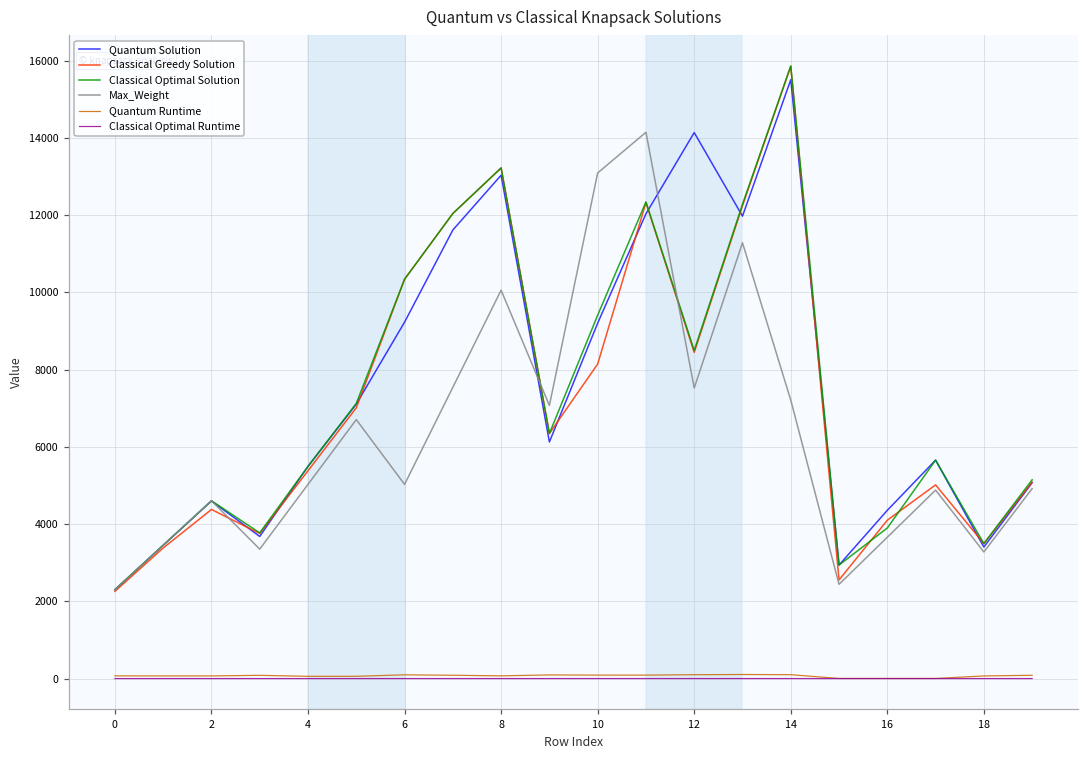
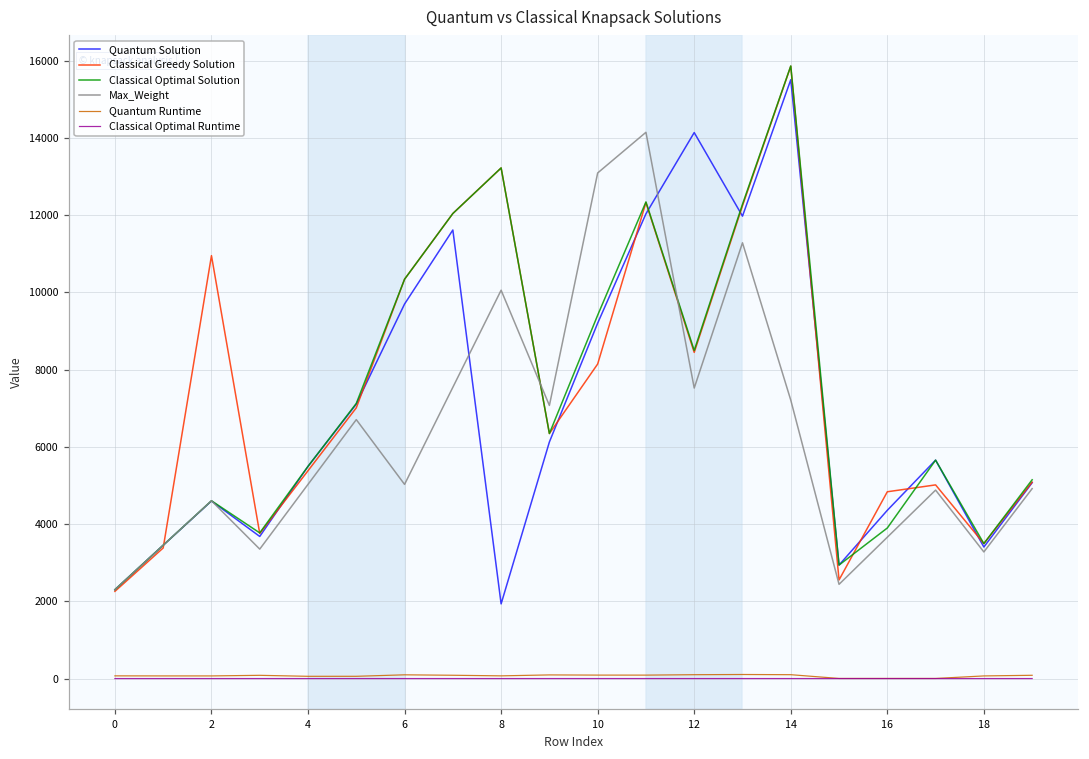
  {
    "Quantum Solution": {
-     "6": 9200,
-     "8": 13000,
+     "6": 9700,
+     "8": 1900,
      "10": 9200,
      "12": 14100,
      "14": 15500,
      "16": 4400,
      "18": 3400
    },
    "Classical Greedy Solution": {
-     "2": 4400,
+     "2": 11000,
      "4": 5400,
      "10": 8100,
-     "16": 4100
+     "16": 4800
    },
    "Classical Optimal Solution": {
      "10": 9400,
      "16": 3900
    },
    "Max_Weight": {
      "4": 5000,
      "6": 5000,
      "8": 10100,
      "10": 13100,
      "12": 7500,
      "14": 7200,
      "16": 3700,
      "18": 3300
    },
    "Quantum Runtime": {
      "6": 100,
      "10": 100,
      "12": 100,
      "14": 100
    },
    "Classical Optimal Runtime": {
      "6": 0,
      "10": 0,
      "12": 0,
      "14": 0
    }
  }
